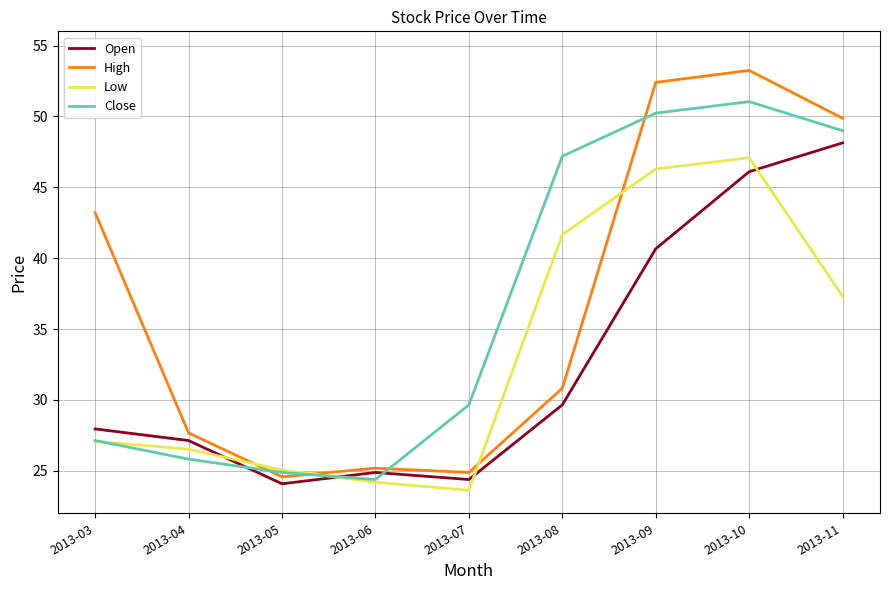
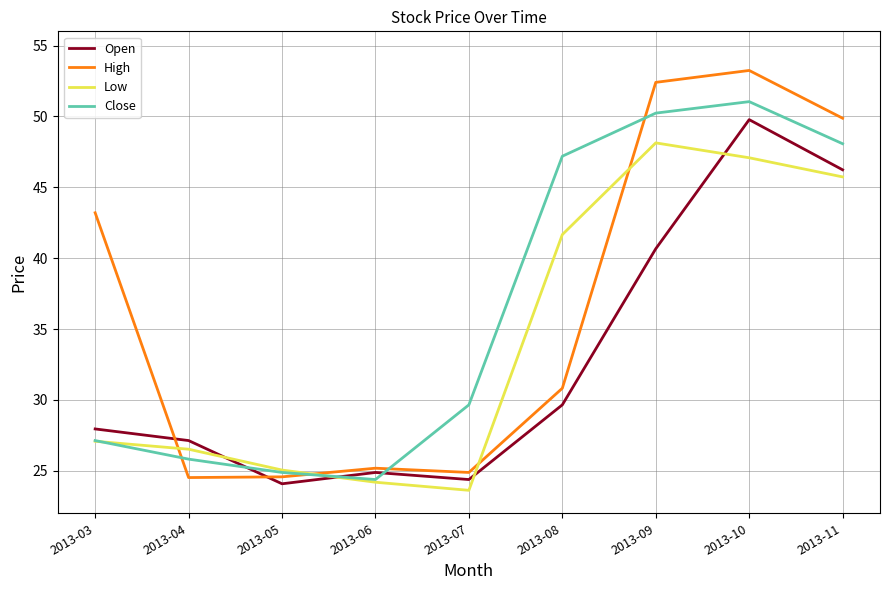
  {
    "Open": {
      "2013-03": 28.0,
      "2013-04": 27.1,
      "2013-05": 24.1,
      "2013-06": 24.9,
      "2013-07": 24.4,
      "2013-08": 29.7,
      "2013-09": 40.7,
-     "2013-10": 46.1,
-     "2013-11": 48.1
+     "2013-10": 49.8,
+     "2013-11": 46.2
    },
    "High": {
      "2013-03": 43.2,
-     "2013-04": 27.7,
+     "2013-04": 24.5,
      "2013-05": 24.6,
      "2013-06": 25.2,
      "2013-07": 24.9,
      "2013-08": 30.8,
      "2013-09": 52.4,
      "2013-10": 53.2,
      "2013-11": 49.9
    },
    "Low": {
      "2013-04": 26.5,
      "2013-06": 24.2,
      "2013-07": 23.6,
      "2013-08": 41.7,
-     "2013-09": 46.3,
+     "2013-09": 48.1,
      "2013-10": 47.1,
-     "2013-11": 37.3
+     "2013-11": 45.7
    },
    "Close": {
      "2013-04": 25.8,
      "2013-06": 24.4,
      "2013-07": 29.7,
      "2013-08": 47.2,
      "2013-09": 50.2,
      "2013-10": 51.0,
-     "2013-11": 49.0
+     "2013-11": 48.1
    }
  }
